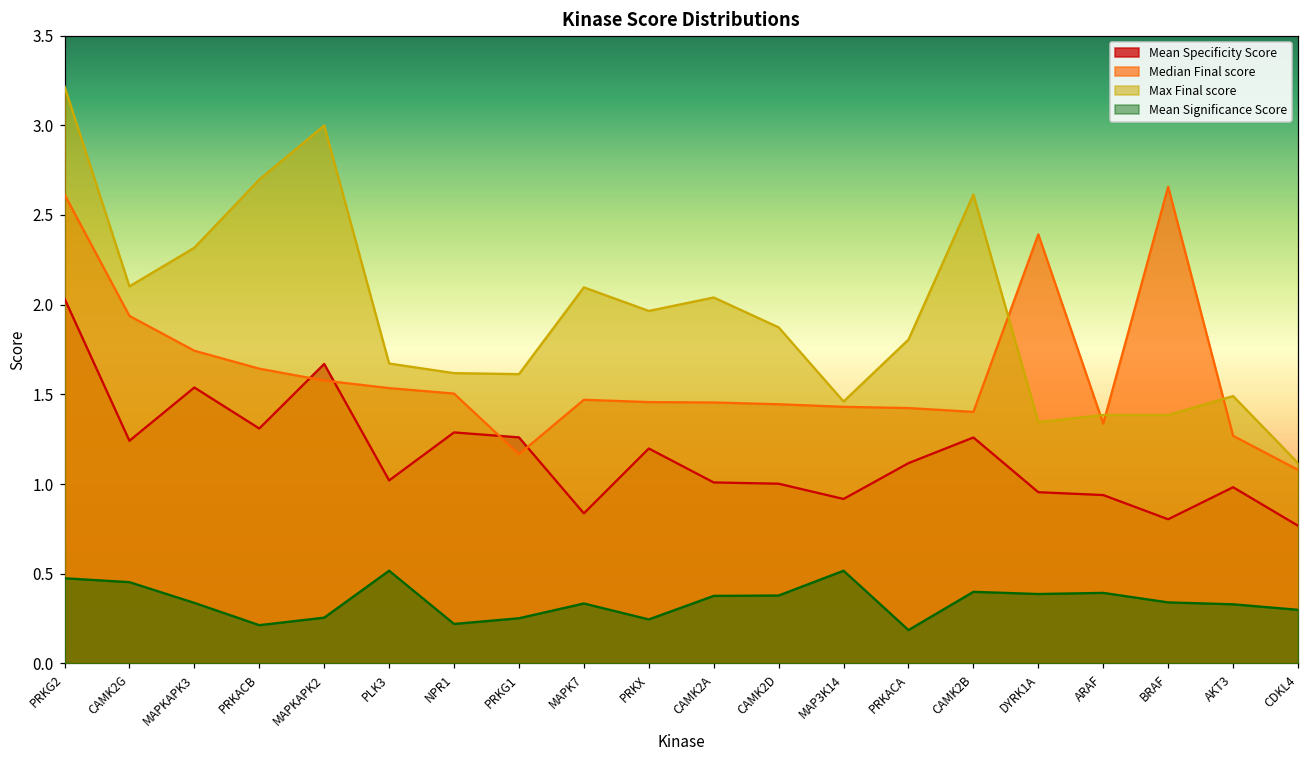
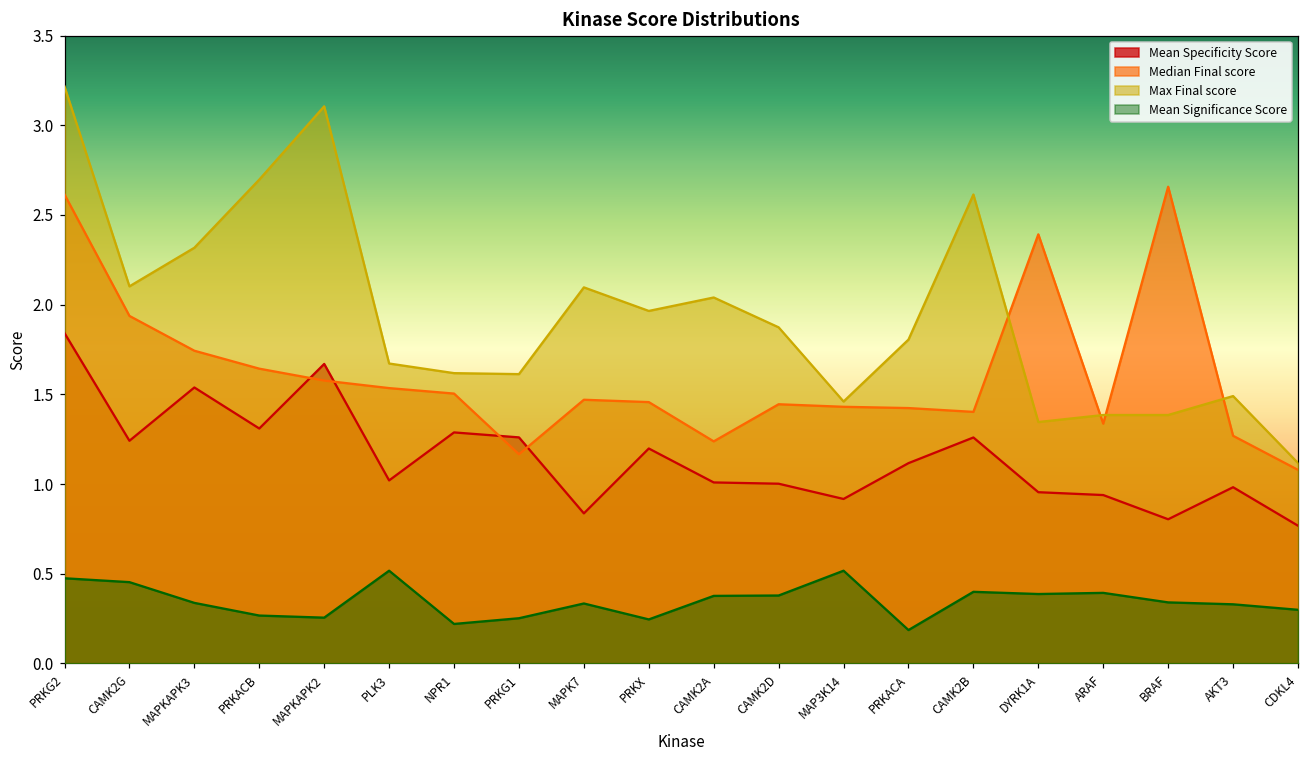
  {
    "Mean Specificity Score": {
-     "PRKG2": 2.03,
+     "PRKG2": 1.84,
      "CAMK2G": 1.24,
      "MAPKAPK3": 1.54,
      "PRKACB": 1.31,
      "MAPKAPK2": 1.67,
      "PLK3": 1.02,
      "NPR1": 1.29,
      "PRKG1": 1.26,
      "MAPK7": 0.84,
      "PRKX": 1.20,
      "CAMK2A": 1.01,
      "CAMK2D": 1.00,
      "MAP3K14": 0.92,
      "PRKACA": 1.12,
      "CAMK2B": 1.26,
      "DYRK1A": 0.95,
      "ARAF": 0.94,
      "BRAF": 0.80,
      "AKT3": 0.98,
      "CDKL4": 0.77
    },
    "Median Final score": {
      "PRKG2": 2.61,
      "CAMK2G": 1.94,
      "MAPKAPK3": 1.74,
      "PRKACB": 1.64,
      "MAPKAPK2": 1.58,
      "PLK3": 1.53,
      "NPR1": 1.50,
      "PRKG1": 1.17,
      "MAPK7": 1.47,
      "PRKX": 1.46,
-     "CAMK2A": 1.45,
+     "CAMK2A": 1.24,
      "CAMK2D": 1.44,
      "MAP3K14": 1.43,
      "PRKACA": 1.42,
      "CAMK2B": 1.40,
      "DYRK1A": 2.39,
      "ARAF": 1.34,
      "BRAF": 2.66,
      "AKT3": 1.27,
      "CDKL4": 1.08
    },
    "Max Final score": {
      "PRKG2": 3.22,
      "CAMK2G": 2.10,
      "MAPKAPK3": 2.32,
      "PRKACB": 2.70,
-     "MAPKAPK2": 3.00,
+     "MAPKAPK2": 3.11,
      "PLK3": 1.67,
      "NPR1": 1.62,
      "PRKG1": 1.61,
      "MAPK7": 2.10,
      "PRKX": 1.97,
      "CAMK2A": 2.04,
      "CAMK2D": 1.87,
      "MAP3K14": 1.46,
      "PRKACA": 1.81,
      "CAMK2B": 2.61,
      "DYRK1A": 1.35,
      "ARAF": 1.39,
      "BRAF": 1.39,
      "AKT3": 1.49,
      "CDKL4": 1.12
    },
    "Mean Significance Score": {
      "PRKG2": 0.48,
      "CAMK2G": 0.45,
      "MAPKAPK3": 0.34,
-     "PRKACB": 0.21,
+     "PRKACB": 0.27,
      "MAPKAPK2": 0.26,
      "PLK3": 0.52,
      "NPR1": 0.22,
      "PRKG1": 0.25,
      "MAPK7": 0.33,
      "PRKX": 0.25,
      "CAMK2A": 0.38,
      "CAMK2D": 0.38,
      "MAP3K14": 0.52,
      "PRKACA": 0.19,
      "CAMK2B": 0.40,
      "DYRK1A": 0.39,
      "ARAF": 0.39,
      "BRAF": 0.34,
      "AKT3": 0.33,
      "CDKL4": 0.30
    }
  }
